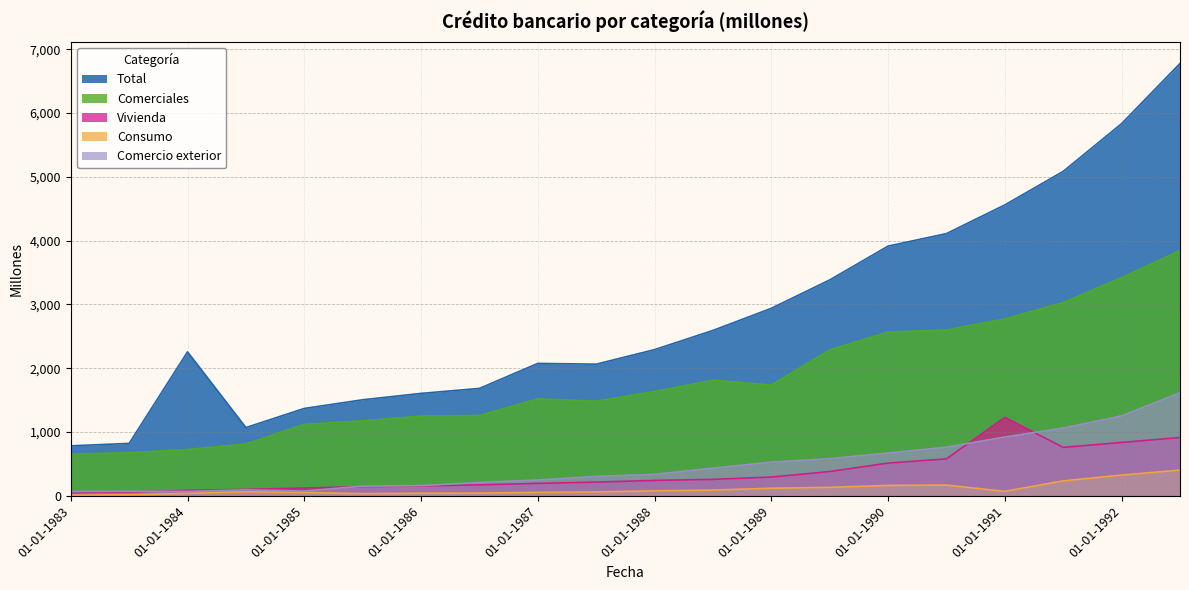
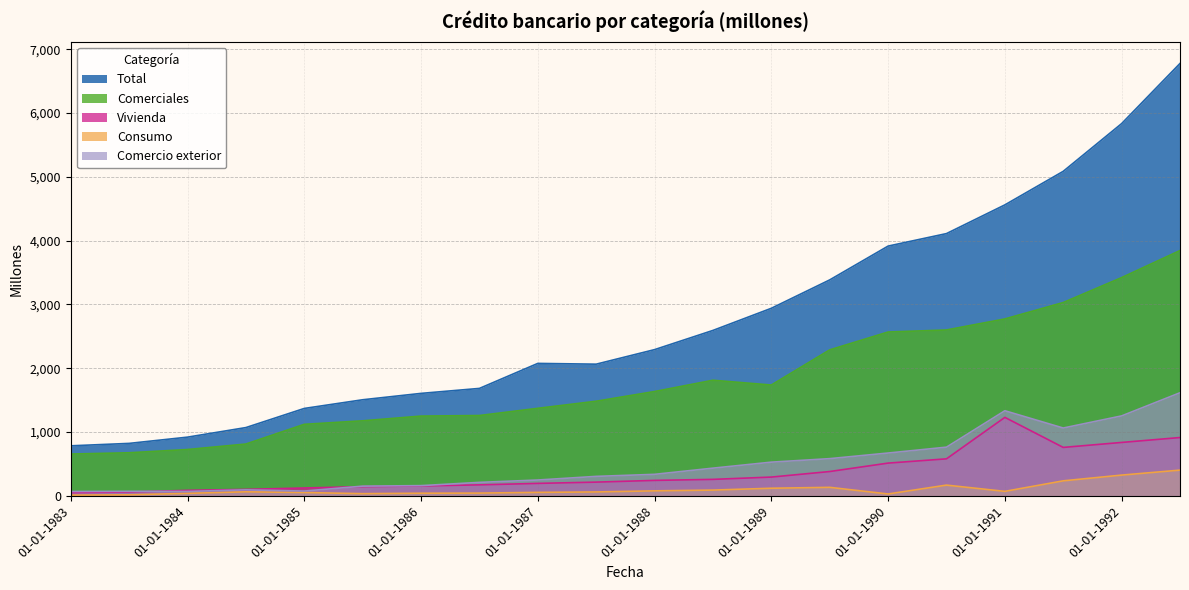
  {
    "Total": {
      "01-01-1983": "800",
-     "01-01-1984": "2,300",
+     "01-01-1984": "900",
      "01-01-1985": "1,400",
      "01-01-1986": "1,600",
      "01-01-1987": "2,100",
      "01-01-1988": "2,300",
      "01-01-1989": "2,900",
      "01-01-1990": "3,900",
      "01-01-1991": "4,600",
      "01-01-1992": "5,800"
    },
    "Comerciales": {
      "01-01-1983": "700",
      "01-01-1984": "700",
      "01-01-1985": "1,100",
      "01-01-1986": "1,300",
-     "01-01-1987": "1,500",
+     "01-01-1987": "1,400",
      "01-01-1988": "1,600",
      "01-01-1989": "1,700",
      "01-01-1990": "2,600",
      "01-01-1991": "2,800",
      "01-01-1992": "3,400"
    },
    "Vivienda": {
      "01-01-1985": "100",
      "01-01-1987": "200",
      "01-01-1988": "200",
      "01-01-1989": "300",
      "01-01-1990": "500",
      "01-01-1991": "1,200",
      "01-01-1992": "800"
    },
    "Consumo": {
      "01-01-1986": "0",
      "01-01-1987": "100",
      "01-01-1988": "100",
      "01-01-1989": "100",
-     "01-01-1990": "200",
+     "01-01-1990": "0",
      "01-01-1991": "100",
      "01-01-1992": "300"
    },
    "Comercio exterior": {
      "01-01-1987": "200",
      "01-01-1988": "300",
      "01-01-1989": "500",
      "01-01-1990": "700",
-     "01-01-1991": "900",
+     "01-01-1991": "1,300",
      "01-01-1992": "1,300"
    }
  }
